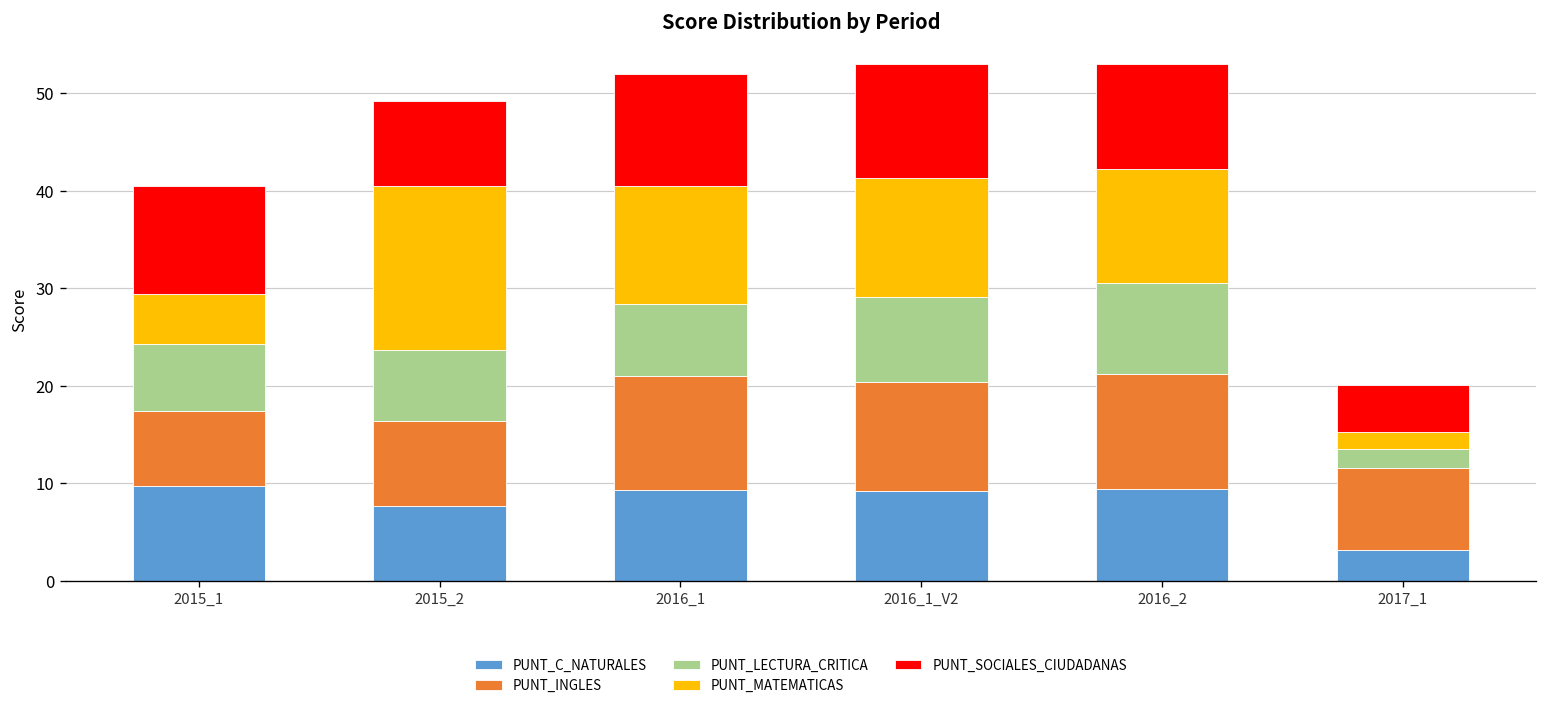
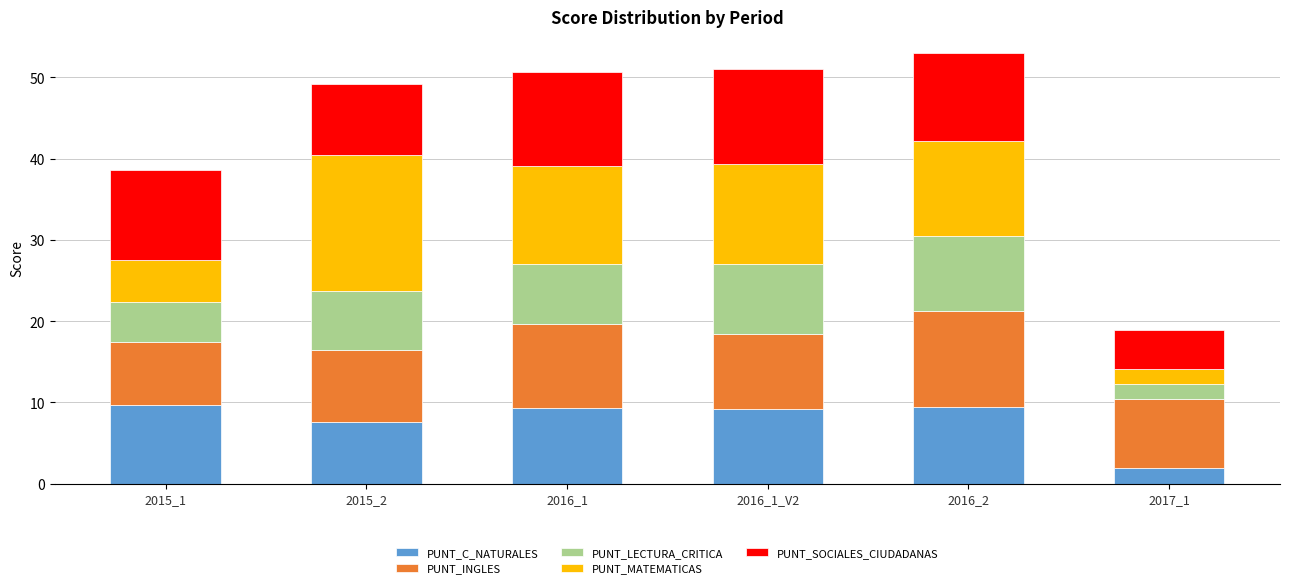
  {
    "PUNT_C_NATURALES": {
      "2015_1": 10,
      "2015_2": 8,
      "2016_1": 9,
      "2016_1_V2": 9,
      "2016_2": 9,
-     "2017_1": 3
+     "2017_1": 2
    },
    "PUNT_INGLES": {
      "2015_1": 8,
      "2015_2": 9,
-     "2016_1": 12,
-     "2016_1_V2": 11,
+     "2016_1": 10,
+     "2016_1_V2": 9,
      "2016_2": 12,
      "2017_1": 8
    },
    "PUNT_LECTURA_CRITICA": {
-     "2015_1": 7,
+     "2015_1": 5,
      "2015_2": 7,
      "2016_1": 7,
      "2016_1_V2": 9,
      "2016_2": 9,
      "2017_1": 2
    },
    "PUNT_MATEMATICAS": {
      "2015_1": 5,
      "2015_2": 17,
      "2016_1": 12,
      "2016_1_V2": 12,
      "2016_2": 12,
      "2017_1": 2
    },
    "PUNT_SOCIALES_CIUDADANAS": {
      "2015_1": 11,
      "2015_2": 9,
      "2016_1": 11,
      "2016_1_V2": 12,
      "2016_2": 11,
      "2017_1": 5
    }
  }
